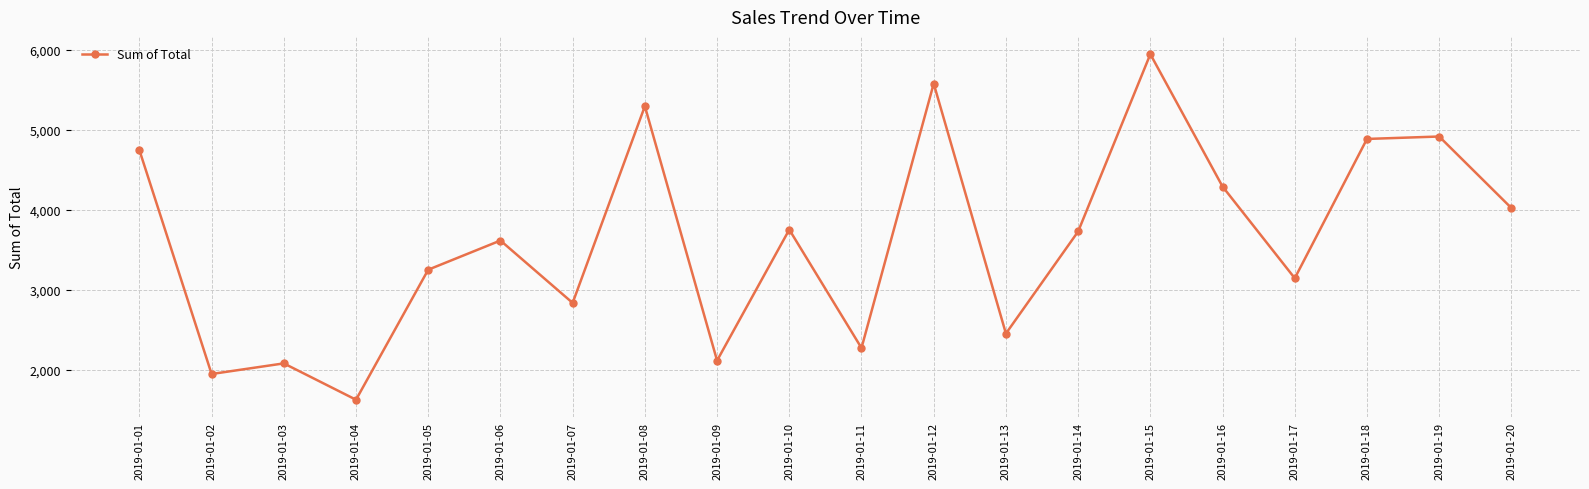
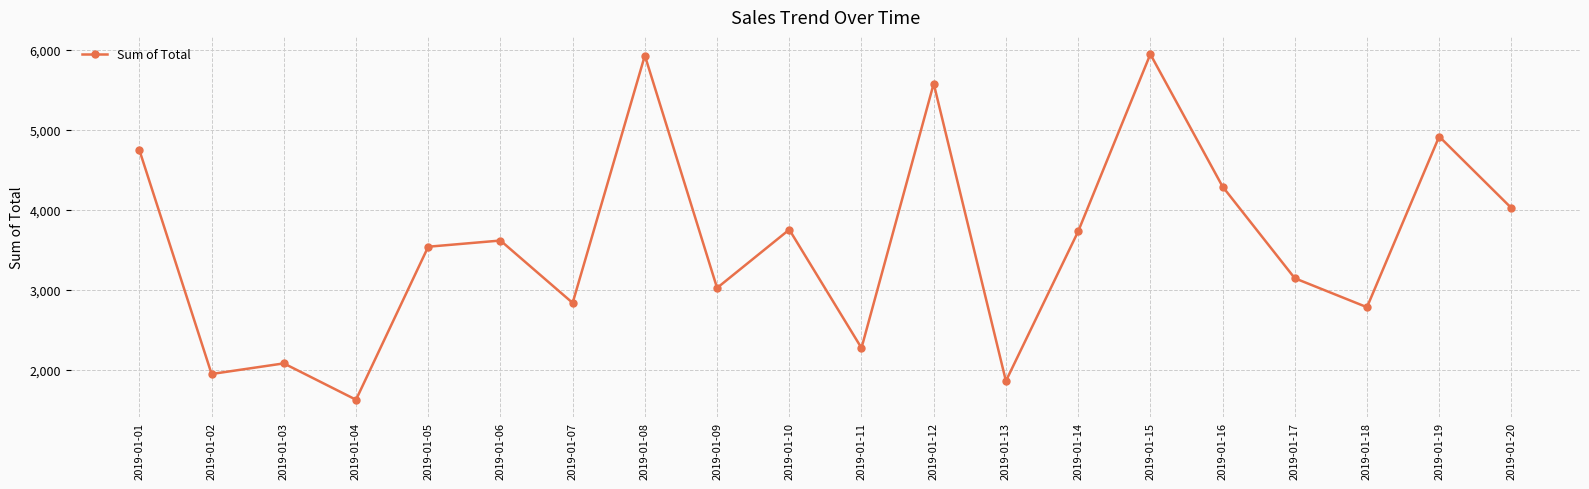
  {
    "2019-01-01": "4,700",
    "2019-01-02": "1,900",
    "2019-01-03": "2,100",
    "2019-01-04": "1,600",
-   "2019-01-05": "3,200",
+   "2019-01-05": "3,500",
    "2019-01-06": "3,600",
    "2019-01-07": "2,800",
-   "2019-01-08": "5,300",
-   "2019-01-09": "2,100",
+   "2019-01-08": "5,900",
+   "2019-01-09": "3,000",
    "2019-01-10": "3,800",
    "2019-01-11": "2,300",
    "2019-01-12": "5,600",
-   "2019-01-13": "2,500",
+   "2019-01-13": "1,900",
    "2019-01-14": "3,700",
    "2019-01-15": "5,900",
    "2019-01-16": "4,300",
    "2019-01-17": "3,100",
-   "2019-01-18": "4,900",
+   "2019-01-18": "2,800",
    "2019-01-19": "4,900",
    "2019-01-20": "4,000"
  }
